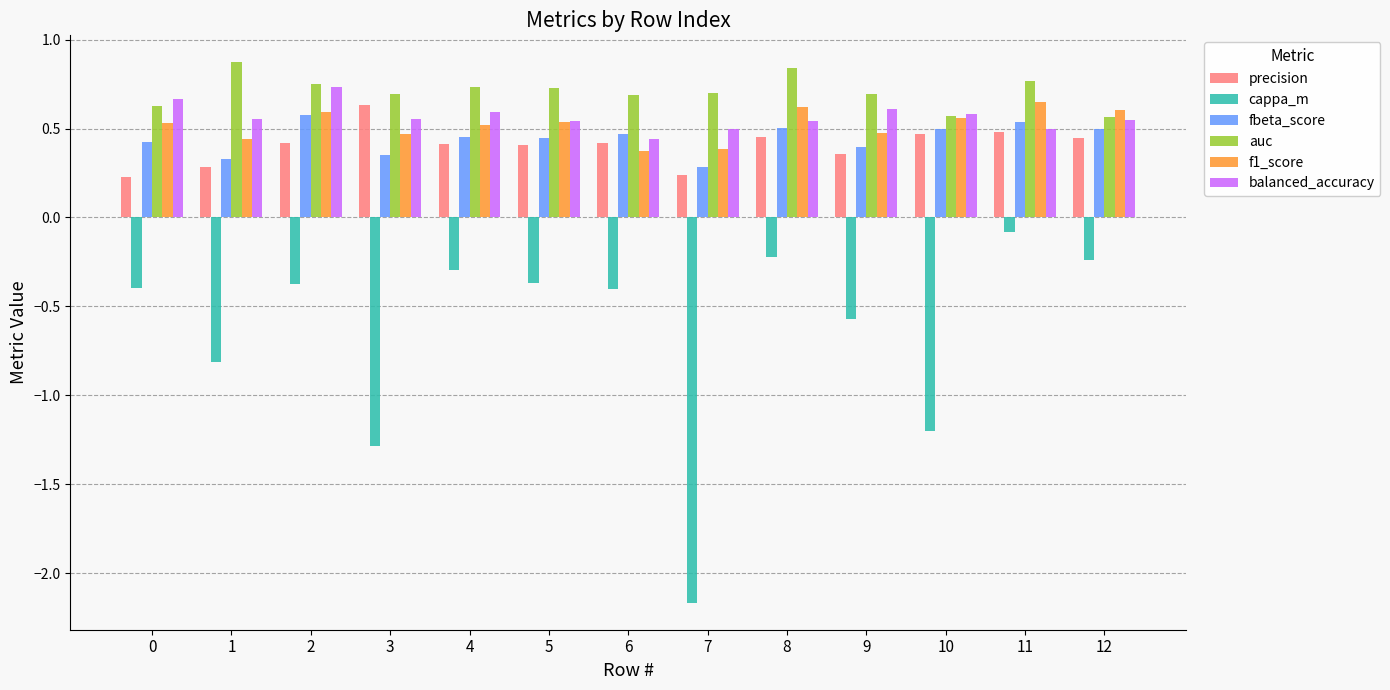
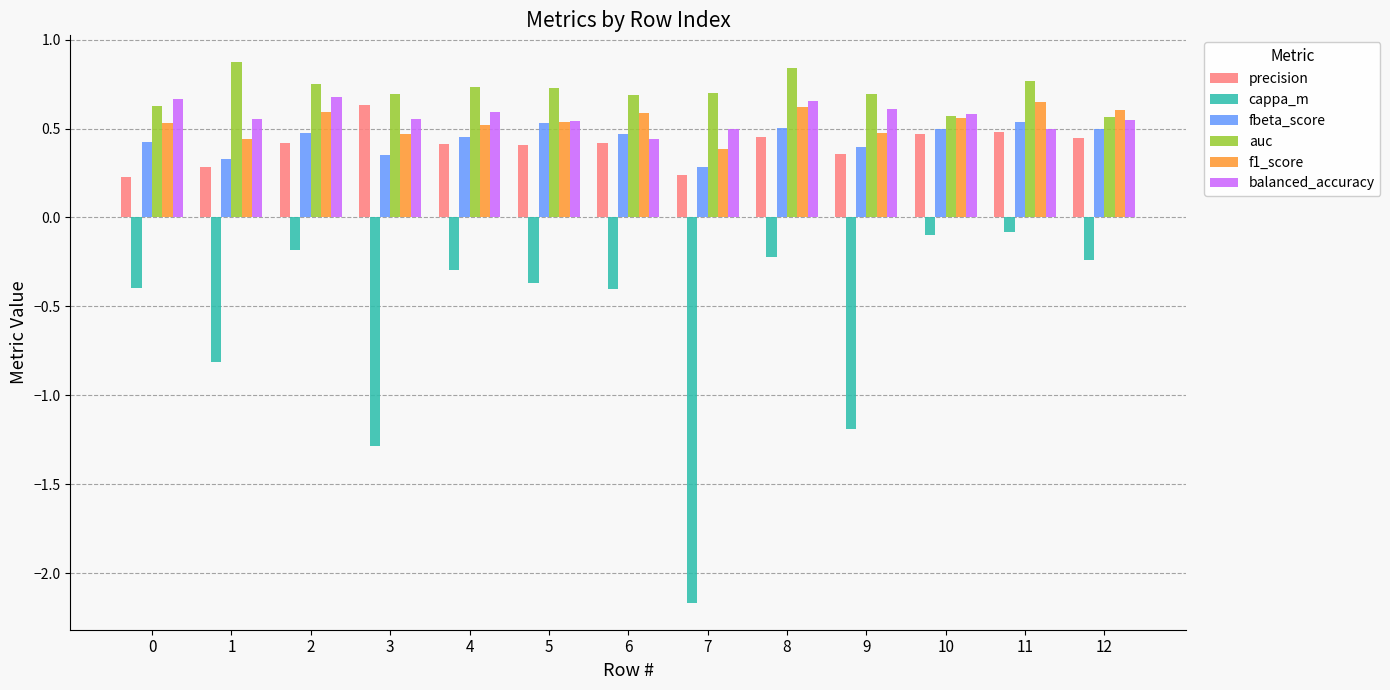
  {
    "precision": {
      "0": 0.23,
      "1": 0.28,
      "2": 0.42,
      "3": 0.63,
      "4": 0.41,
      "5": 0.41,
      "6": 0.42,
      "7": 0.24,
      "8": 0.45,
      "9": 0.36,
      "10": 0.47,
      "11": 0.48,
      "12": 0.44
    },
    "cappa_m": {
      "0": -0.39,
      "1": -0.81,
-     "2": -0.38,
+     "2": -0.18,
      "3": -1.29,
      "4": -0.29,
      "5": -0.37,
      "6": -0.40,
      "7": -2.17,
      "8": -0.22,
-     "9": -0.57,
-     "10": -1.2,
+     "9": -1.19,
+     "10": -0.1,
      "11": -0.08,
      "12": -0.24
    },
    "fbeta_score": {
      "0": 0.43,
      "1": 0.33,
-     "2": 0.58,
+     "2": 0.48,
      "3": 0.35,
      "4": 0.45,
-     "5": 0.45,
+     "5": 0.53,
      "6": 0.47,
      "7": 0.28,
      "8": 0.51,
      "9": 0.40,
      "10": 0.50,
      "11": 0.54,
      "12": 0.50
    },
    "auc": {
      "0": 0.63,
      "1": 0.87,
      "2": 0.75,
      "3": 0.69,
      "4": 0.73,
      "5": 0.73,
      "6": 0.69,
      "7": 0.70,
      "8": 0.84,
      "9": 0.69,
      "10": 0.57,
      "11": 0.77,
      "12": 0.57
    },
    "f1_score": {
      "0": 0.53,
      "1": 0.44,
      "2": 0.59,
      "3": 0.47,
      "4": 0.52,
      "5": 0.54,
-     "6": 0.37,
+     "6": 0.59,
      "7": 0.39,
      "8": 0.62,
      "9": 0.48,
      "10": 0.56,
      "11": 0.65,
      "12": 0.61
    },
    "balanced_accuracy": {
      "0": 0.66,
      "1": 0.55,
-     "2": 0.74,
+     "2": 0.68,
      "3": 0.56,
      "4": 0.60,
      "5": 0.54,
      "6": 0.44,
      "7": 0.50,
-     "8": 0.54,
+     "8": 0.66,
      "9": 0.61,
      "10": 0.58,
      "11": 0.50,
      "12": 0.55
    }
  }
